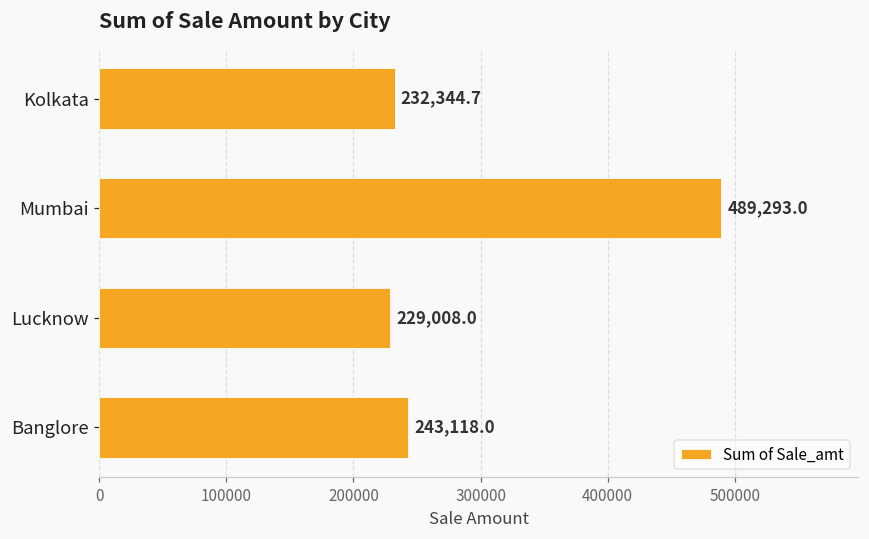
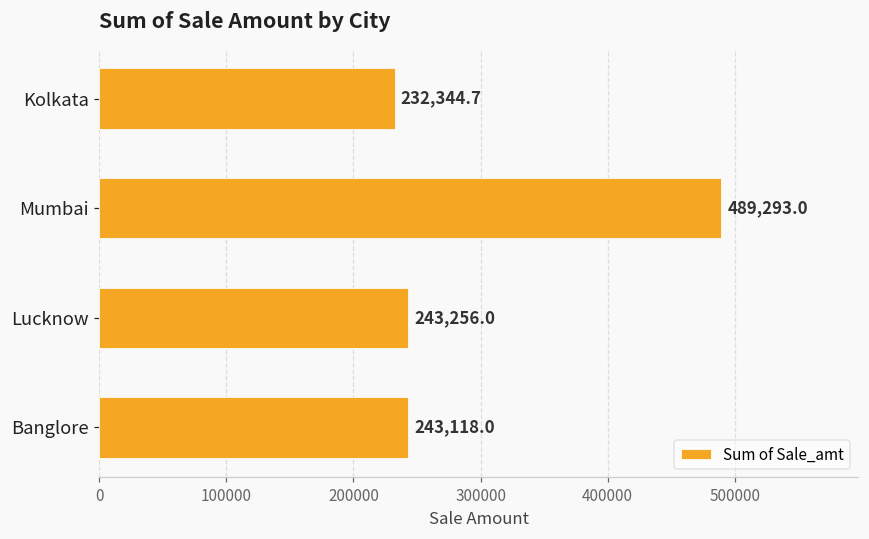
  {
    "Kolkata": "232,344.7",
    "Mumbai": "489,293.0",
-   "Lucknow": "229,008.0",
+   "Lucknow": "243,256.0",
    "Banglore": "243,118.0"
  }
